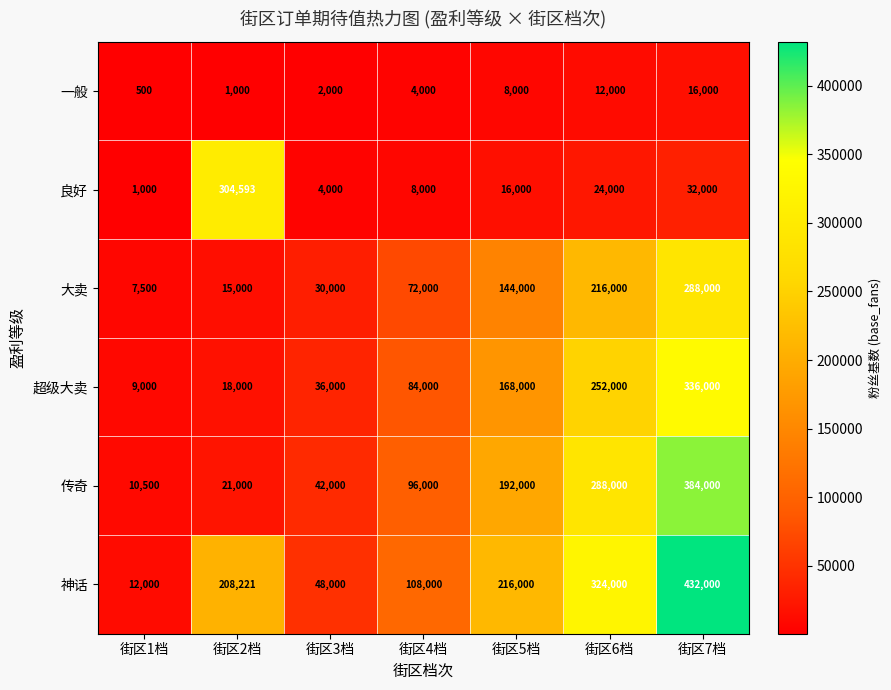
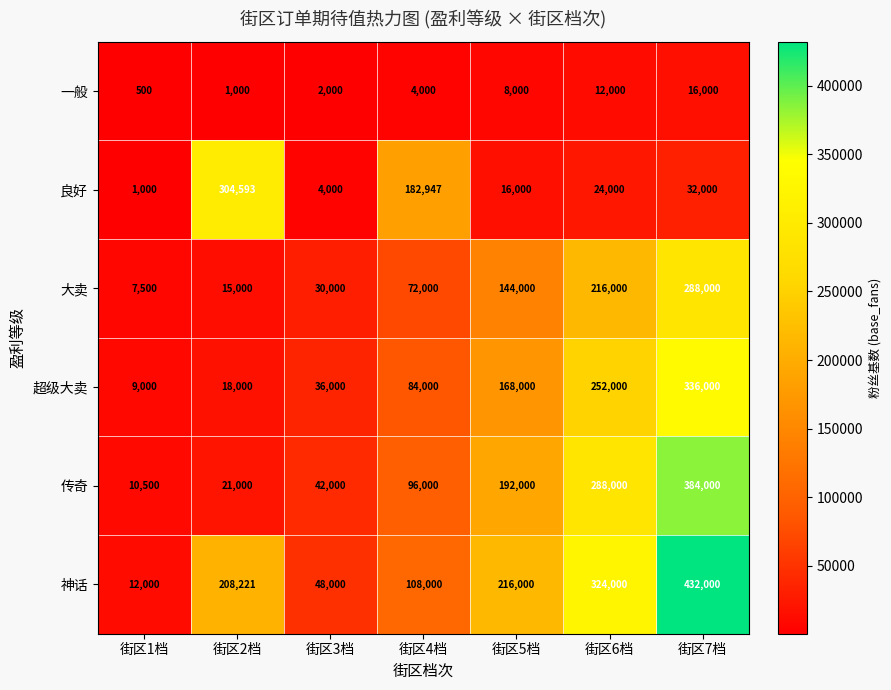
  {
    "一般": {
      "街区1档": "500",
      "街区2档": "1,000",
      "街区3档": "2,000",
      "街区4档": "4,000",
      "街区5档": "8,000",
      "街区6档": "12,000",
      "街区7档": "16,000"
    },
    "良好": {
      "街区1档": "1,000",
      "街区2档": "304,593",
      "街区3档": "4,000",
-     "街区4档": "8,000",
+     "街区4档": "182,947",
      "街区5档": "16,000",
      "街区6档": "24,000",
      "街区7档": "32,000"
    },
    "大卖": {
      "街区1档": "7,500",
      "街区2档": "15,000",
      "街区3档": "30,000",
      "街区4档": "72,000",
      "街区5档": "144,000",
      "街区6档": "216,000",
      "街区7档": "288,000"
    },
    "超级大卖": {
      "街区1档": "9,000",
      "街区2档": "18,000",
      "街区3档": "36,000",
      "街区4档": "84,000",
      "街区5档": "168,000",
      "街区6档": "252,000",
      "街区7档": "336,000"
    },
    "传奇": {
      "街区1档": "10,500",
      "街区2档": "21,000",
      "街区3档": "42,000",
      "街区4档": "96,000",
      "街区5档": "192,000",
      "街区6档": "288,000",
      "街区7档": "384,000"
    },
    "神话": {
      "街区1档": "12,000",
      "街区2档": "208,221",
      "街区3档": "48,000",
      "街区4档": "108,000",
      "街区5档": "216,000",
      "街区6档": "324,000",
      "街区7档": "432,000"
    }
  }
